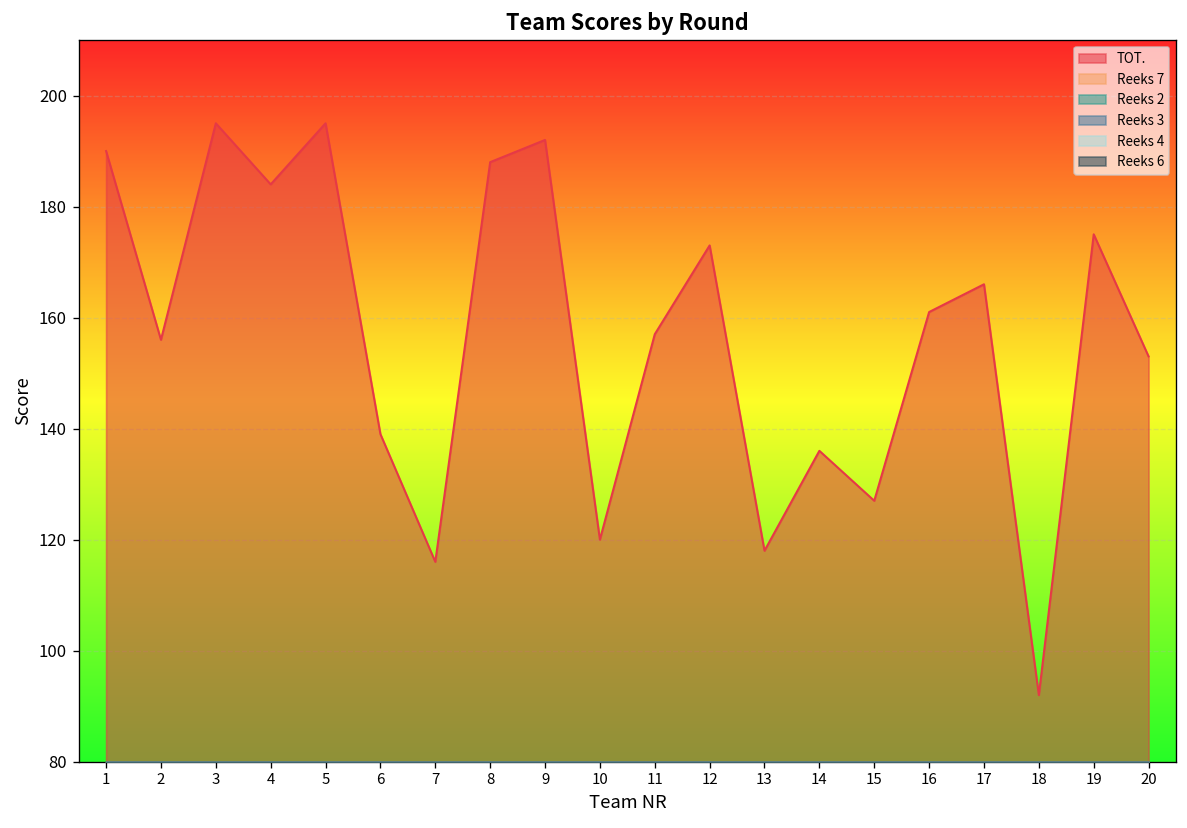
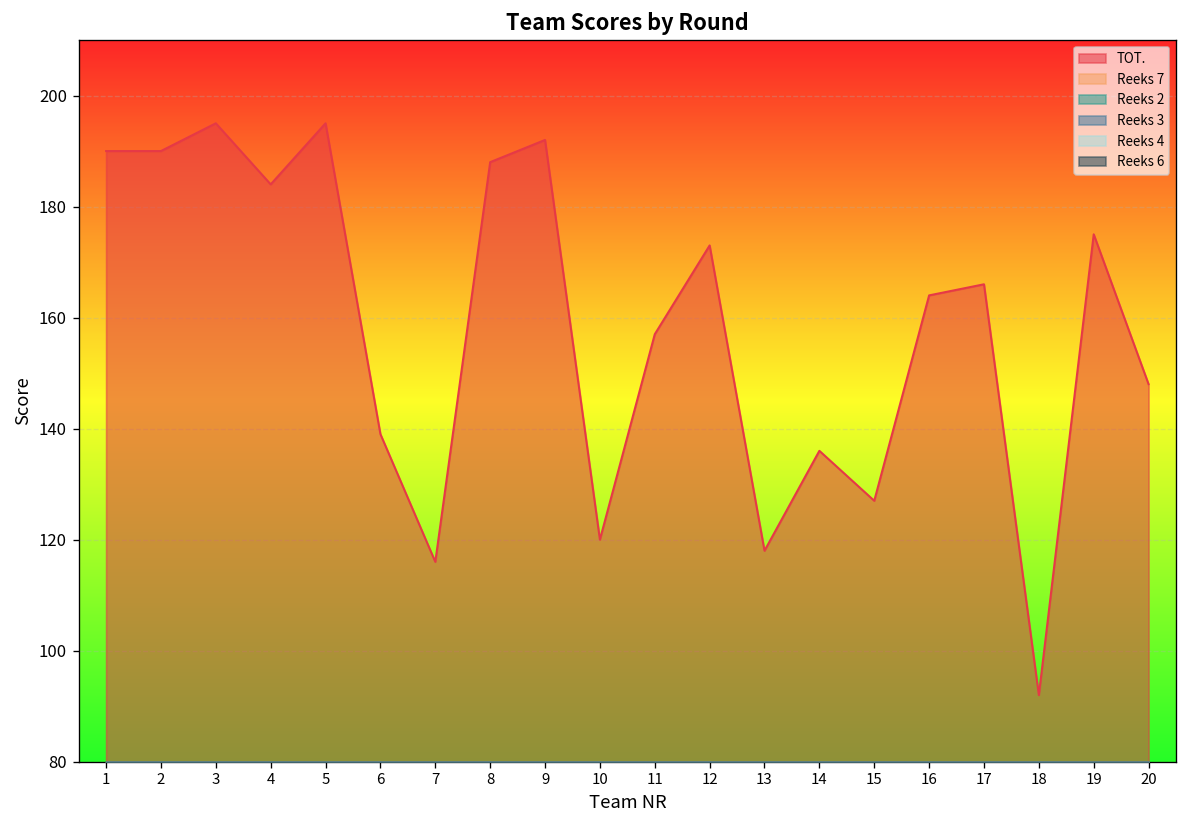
  {
    "TOT.": {
      "1": 190,
-     "2": 156,
+     "2": 190,
      "3": 195,
      "4": 184,
      "5": 195,
      "6": 139,
      "7": 116,
      "8": 188,
      "9": 192,
      "10": 120,
      "11": 157,
      "12": 173,
      "13": 118,
      "14": 136,
      "15": 127,
-     "16": 161,
+     "16": 164,
      "17": 166,
      "18": 92,
      "19": 175,
-     "20": 153
+     "20": 148
    }
  }
